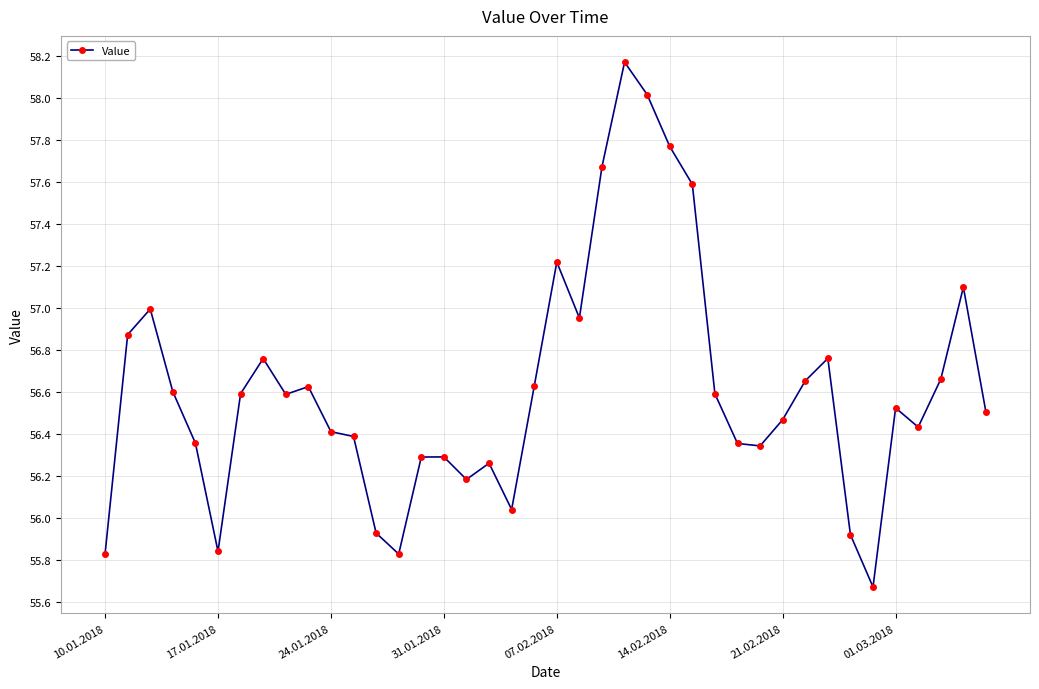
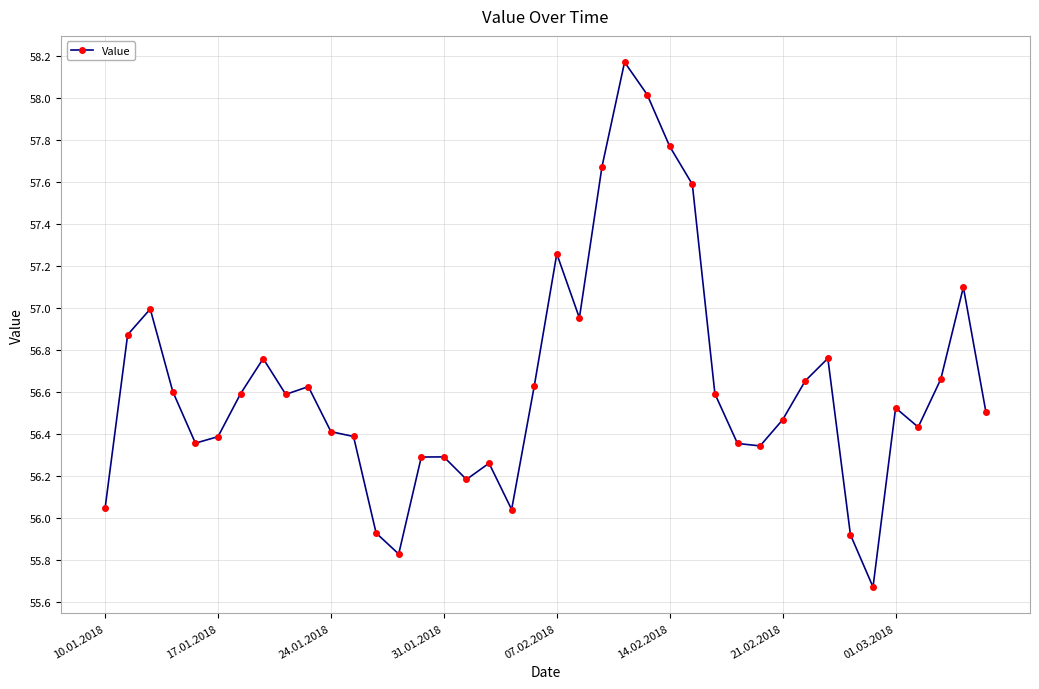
  {
-   "10.01.2018": 55.83,
-   "17.01.2018": 55.84,
+   "10.01.2018": 56.05,
+   "17.01.2018": 56.39,
    "24.01.2018": 56.41,
    "31.01.2018": 56.29,
-   "07.02.2018": 57.22,
+   "07.02.2018": 57.26,
    "14.02.2018": 57.77,
    "21.02.2018": 56.47,
    "01.03.2018": 56.52
  }
